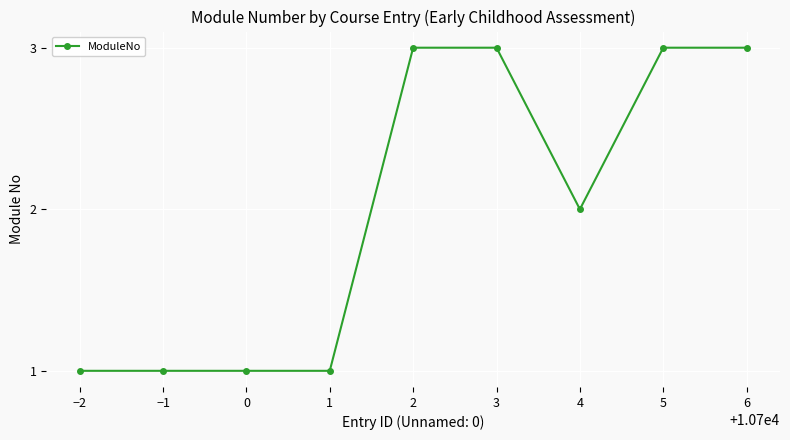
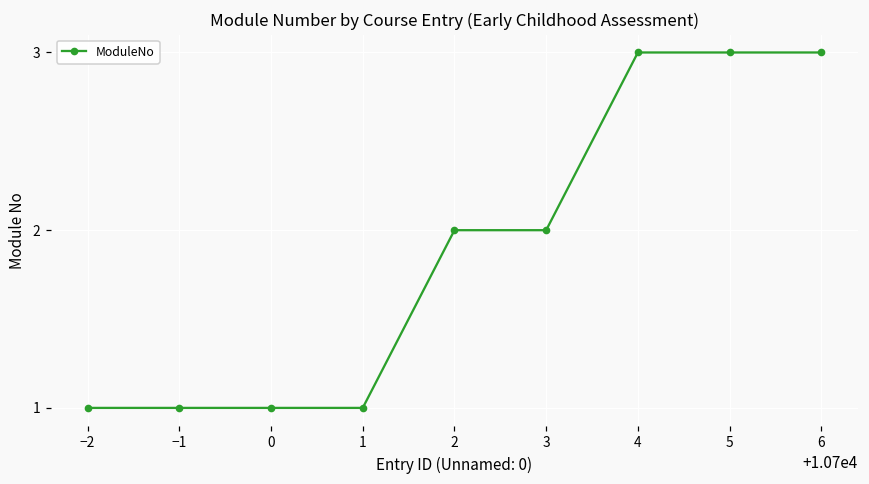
  {
    "−2": 1,
    "−1": 1,
    "0": 1,
    "1": 1,
-   "2": 3,
-   "3": 3,
-   "4": 2,
+   "2": 2,
+   "3": 2,
+   "4": 3,
    "5": 3,
    "6": 3
  }
